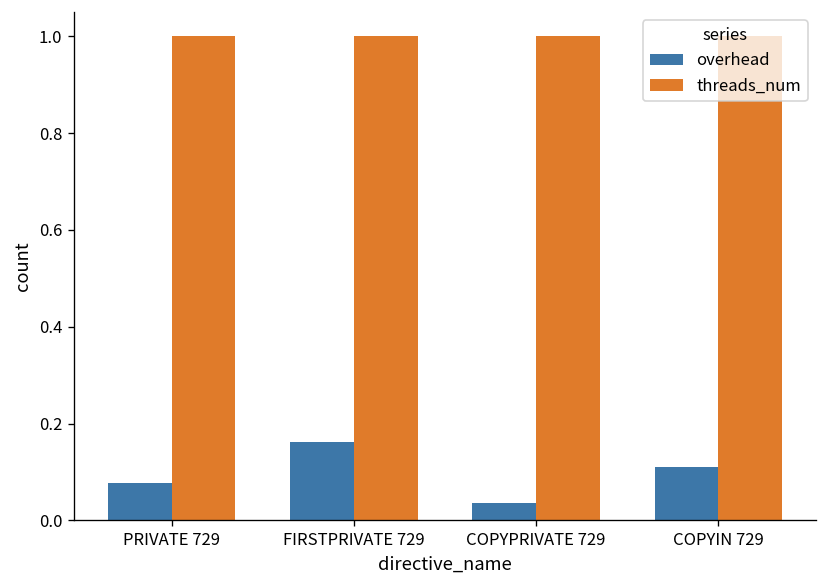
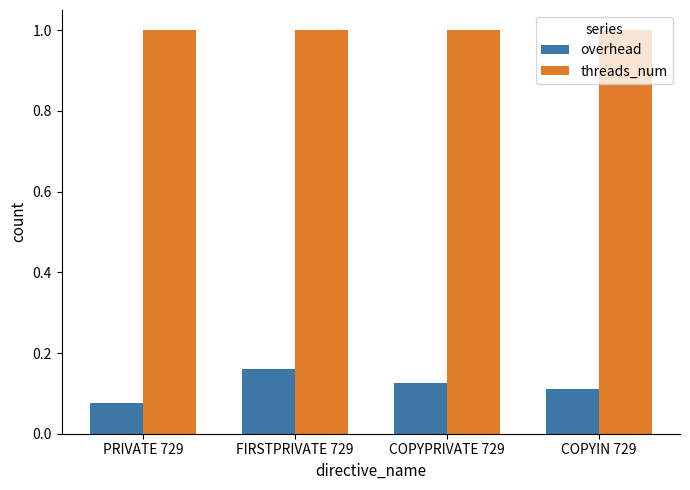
  {
    "overhead": {
      "PRIVATE 729": 0.08,
      "FIRSTPRIVATE 729": 0.16,
-     "COPYPRIVATE 729": 0.04,
+     "COPYPRIVATE 729": 0.13,
      "COPYIN 729": 0.11
    },
    "threads_num": {
      "PRIVATE 729": 1.00,
      "FIRSTPRIVATE 729": 1.00,
      "COPYPRIVATE 729": 1.00
    }
  }
